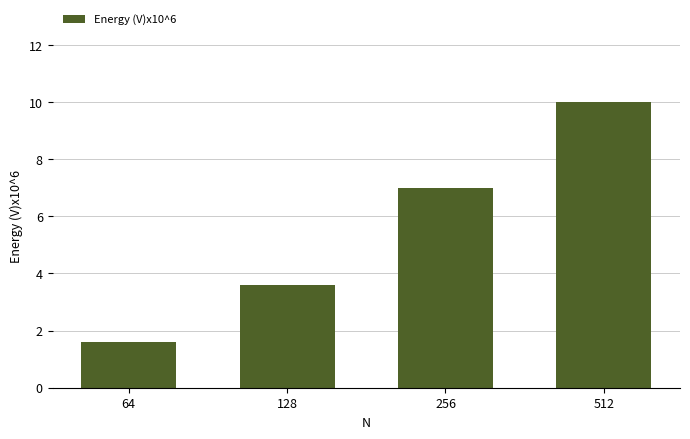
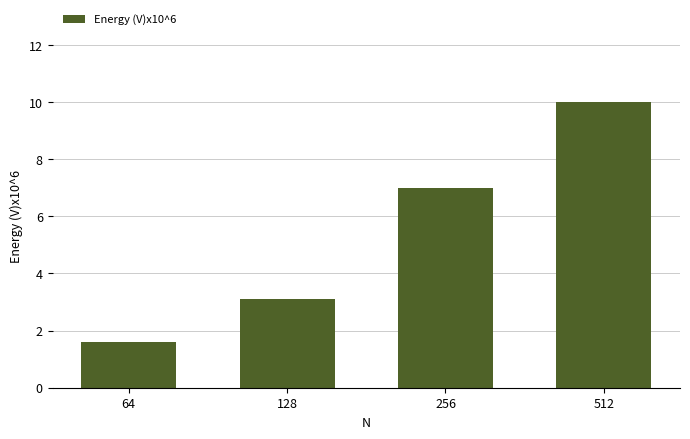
  {
    "64": 1.6,
-   "128": 3.6,
+   "128": 3.1,
    "256": 7.0,
    "512": 10.0
  }
